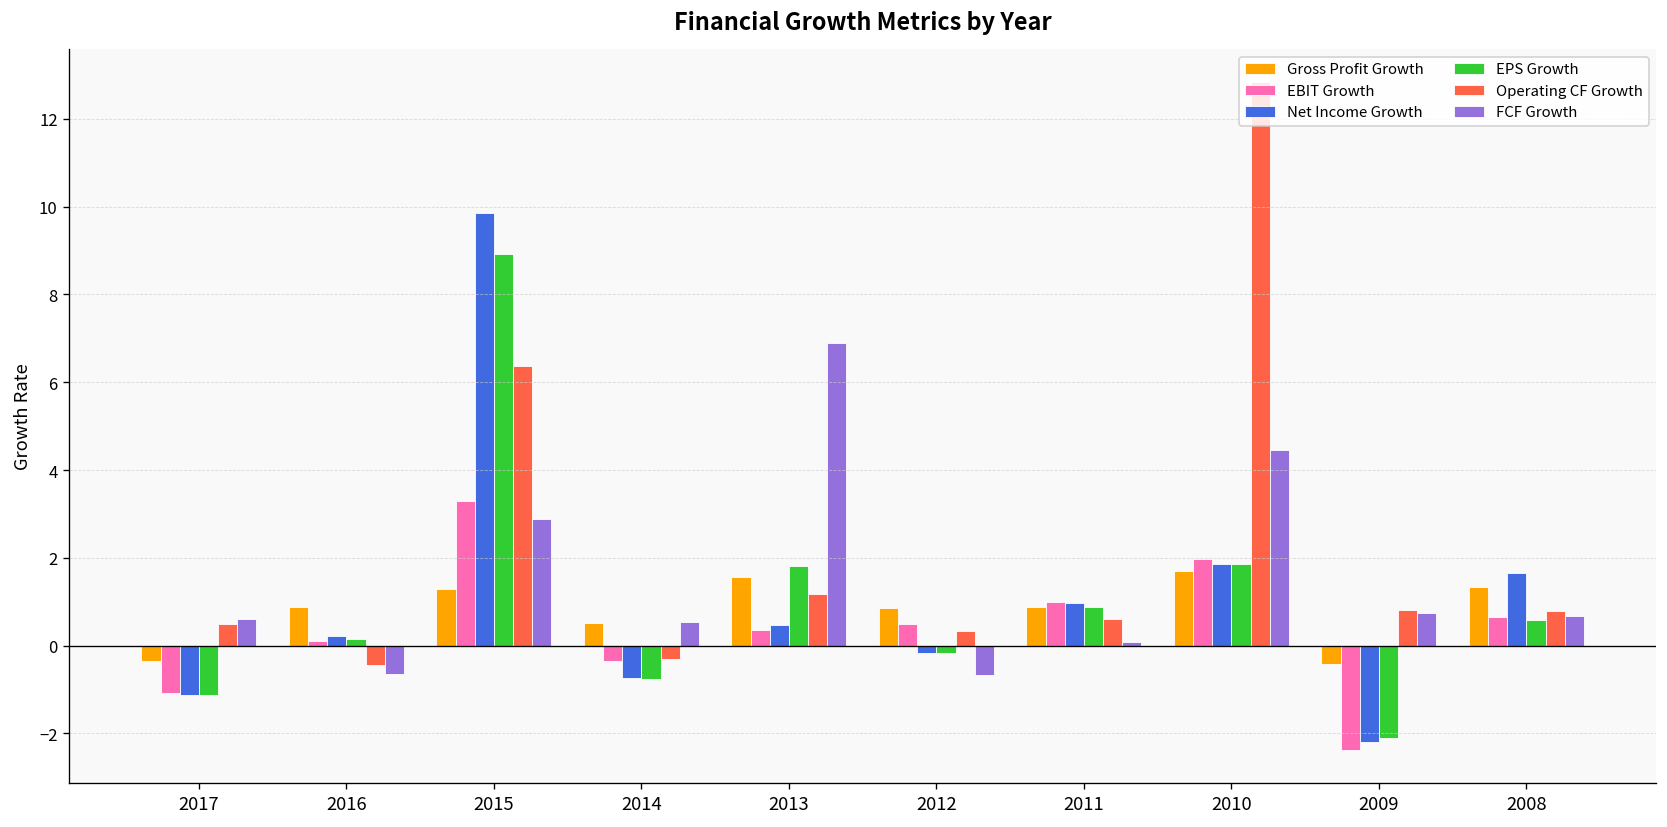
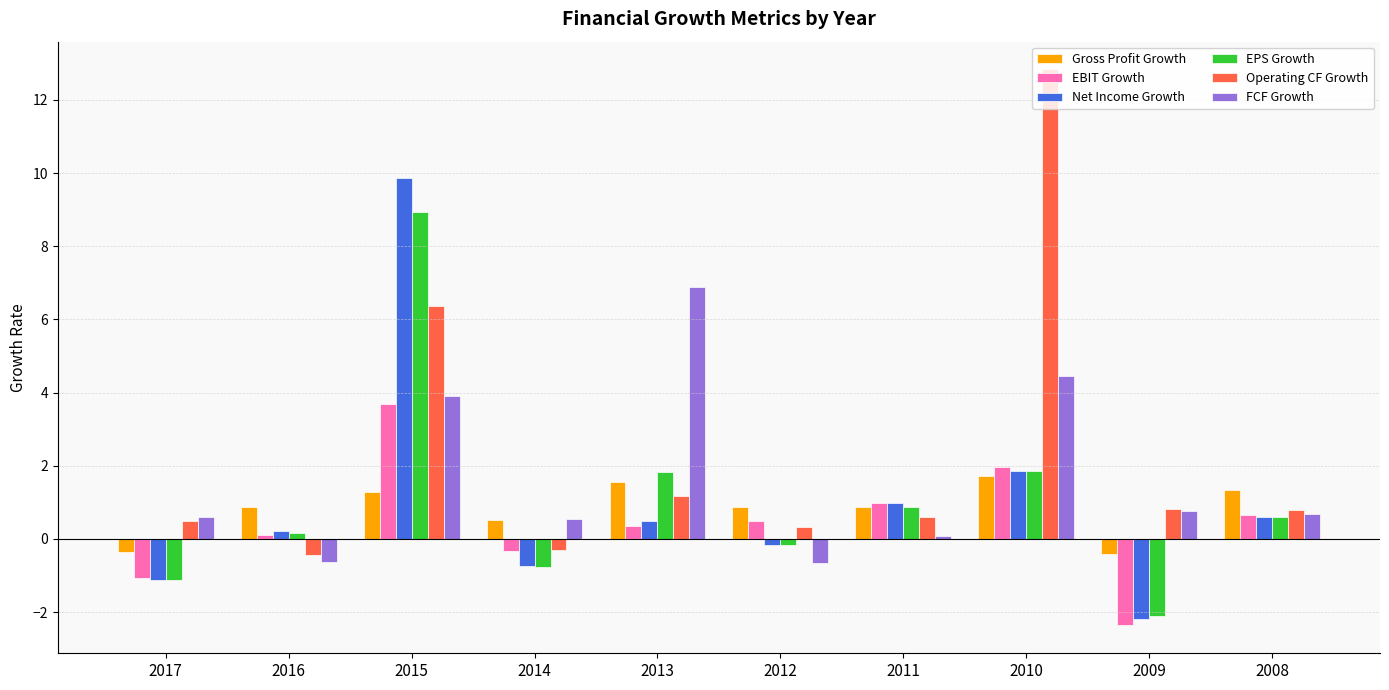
  {
    "Gross Profit Growth": {
      "2017": -0.4,
      "2016": 0.9,
      "2015": 1.3,
      "2014": 0.5,
      "2013": 1.6,
      "2012": 0.9,
      "2011": 0.9,
      "2010": 1.7,
      "2009": -0.4,
      "2008": 1.3
    },
    "EBIT Growth": {
      "2017": -1.1,
      "2016": 0.1,
-     "2015": 3.3,
+     "2015": 3.7,
      "2014": -0.3,
      "2013": 0.3,
      "2012": 0.5,
      "2011": 1.0,
      "2010": 2.0,
      "2009": -2.4,
      "2008": 0.6
    },
    "Net Income Growth": {
      "2017": -1.1,
      "2016": 0.2,
      "2015": 9.9,
      "2014": -0.7,
      "2013": 0.5,
      "2012": -0.2,
      "2011": 1.0,
      "2010": 1.9,
      "2009": -2.2,
-     "2008": 1.6
+     "2008": 0.6
    },
    "EPS Growth": {
      "2017": -1.1,
      "2016": 0.2,
      "2015": 8.9,
      "2014": -0.8,
      "2013": 1.8,
      "2012": -0.2,
      "2011": 0.9,
      "2010": 1.9,
      "2009": -2.1,
      "2008": 0.6
    },
    "Operating CF Growth": {
      "2017": 0.5,
      "2016": -0.4,
      "2015": 6.4,
      "2014": -0.3,
      "2013": 1.2,
      "2012": 0.3,
      "2011": 0.6,
      "2009": 0.8,
      "2008": 0.8
    },
    "FCF Growth": {
      "2017": 0.6,
      "2016": -0.6,
-     "2015": 2.9,
+     "2015": 3.9,
      "2014": 0.5,
      "2013": 6.9,
      "2012": -0.7,
      "2011": 0.1,
      "2010": 4.5,
      "2009": 0.7,
      "2008": 0.7
    }
  }
